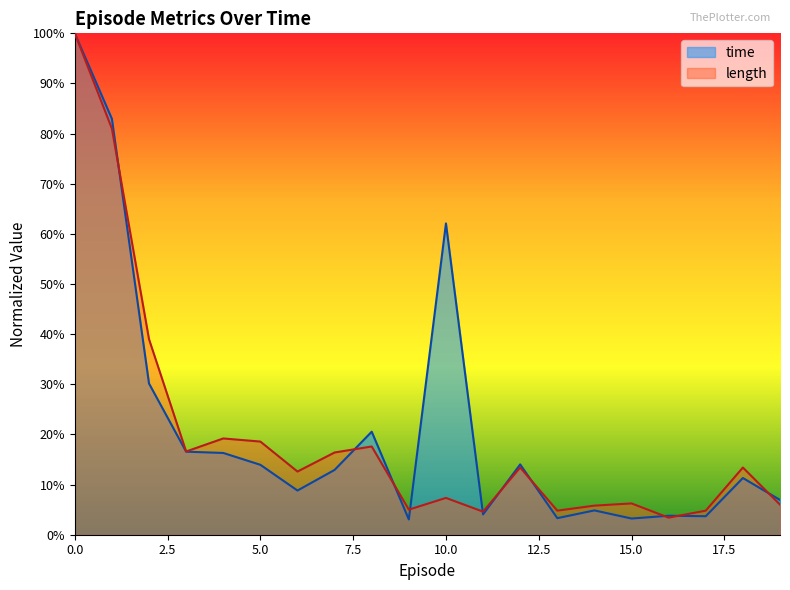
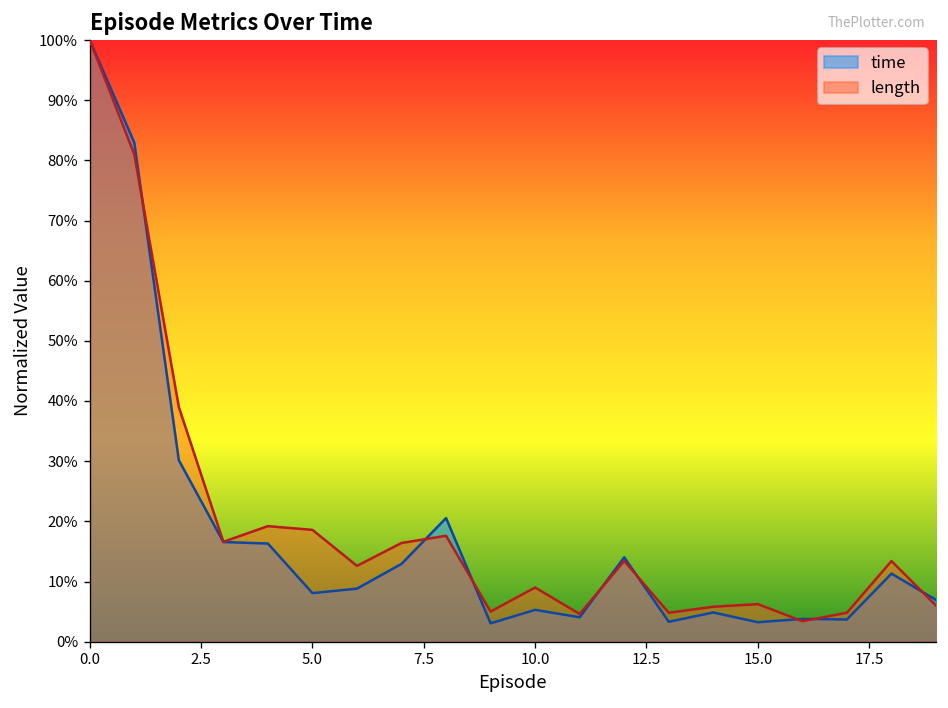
  {
    "time": {
-     "5.0": "14%",
-     "10.0": "62%",
+     "5.0": "8%",
+     "10.0": "5%",
      "15.0": "3%"
    },
    "length": {
      "5.0": "19%",
-     "10.0": "7%",
+     "10.0": "9%",
      "15.0": "6%"
    }
  }
